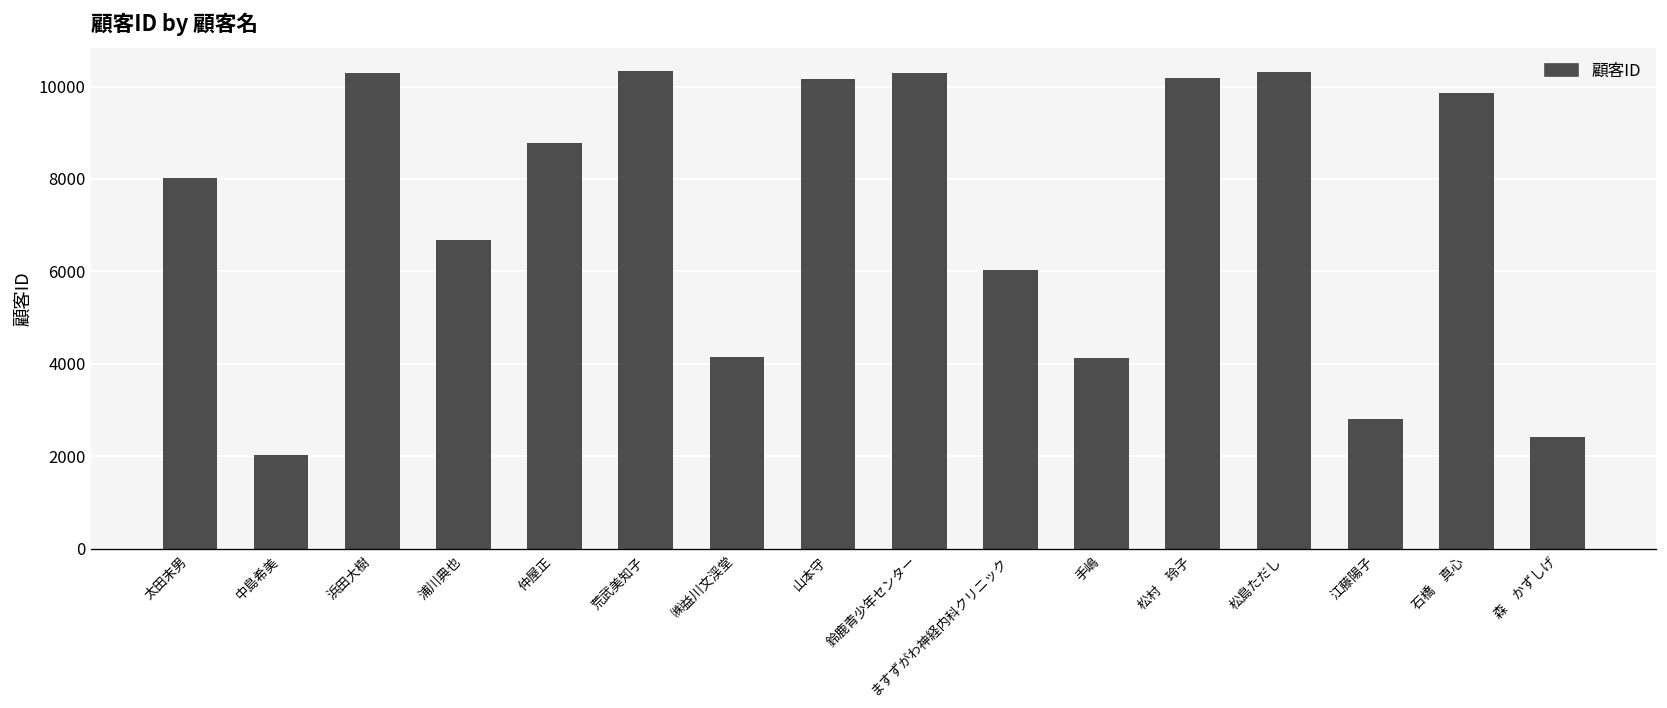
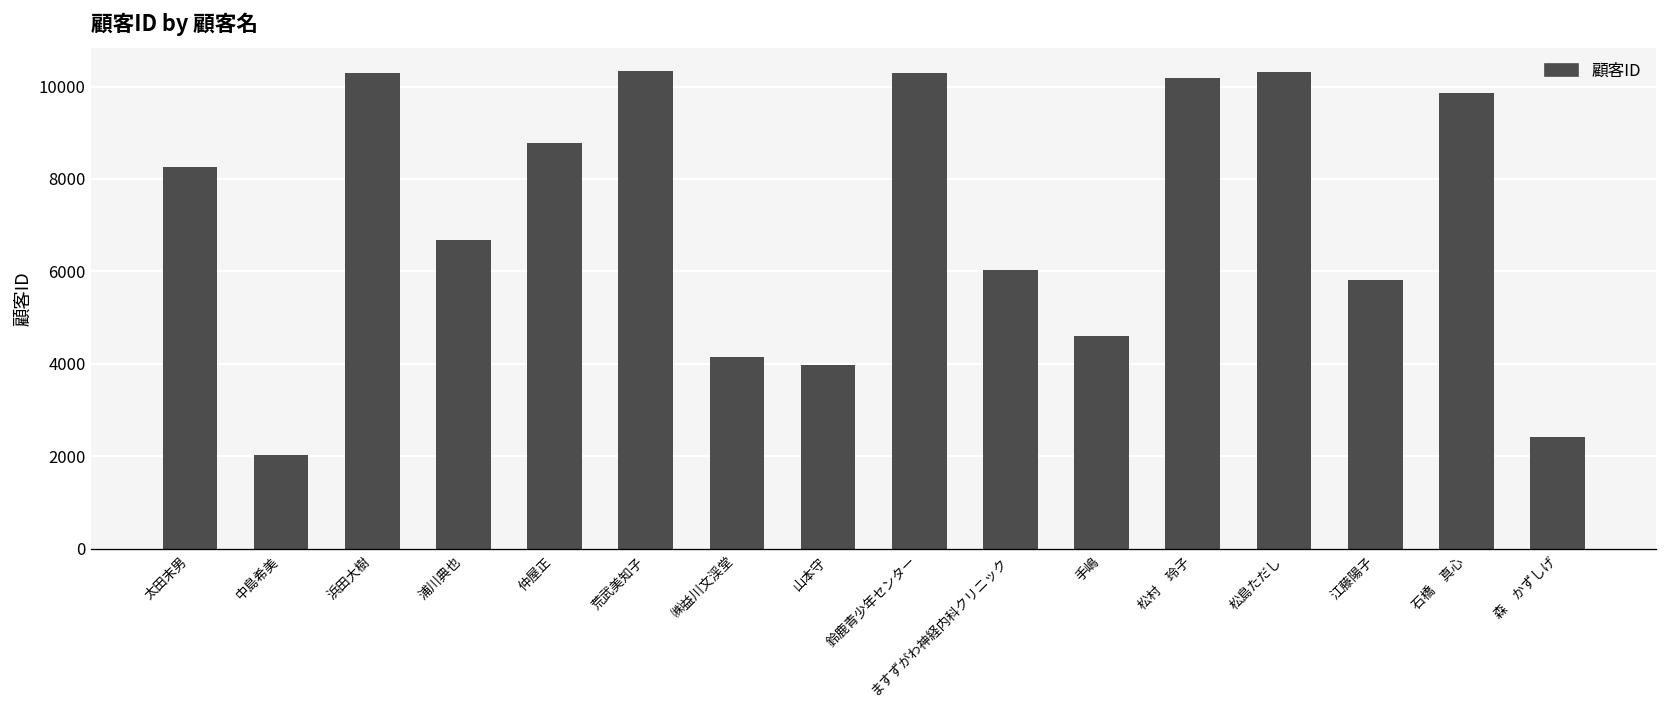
  {
-   "太田末男": 8000,
+   "太田末男": 8300,
    "中島希美": 2000,
    "浜田大樹": 10300,
    "浦川典也": 6700,
    "仲屋正": 8800,
    "荒武美知子": 10300,
    "㈱益川文渓堂": 4200,
-   "山本守": 10200,
+   "山本守": 4000,
    "鈴鹿青少年センター": 10300,
    "ますずがわ神経内科クリニック": 6000,
-   "手嶋": 4100,
+   "手嶋": 4600,
    "松村 玲子": 10200,
    "松島ただし": 10300,
-   "江藤陽子": 2800,
+   "江藤陽子": 5800,
    "石橋 真心": 9900,
    "森 かずしげ": 2400
  }
